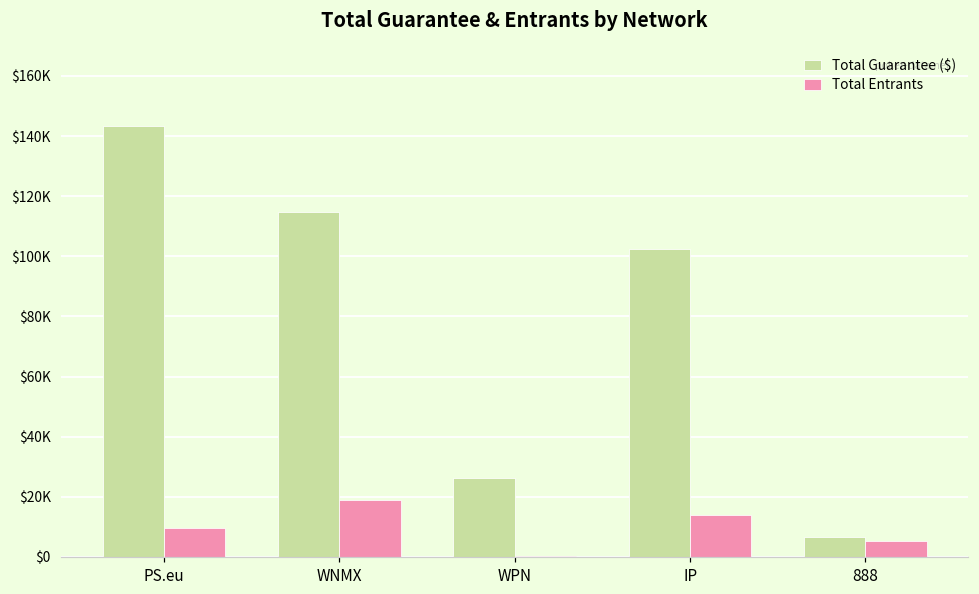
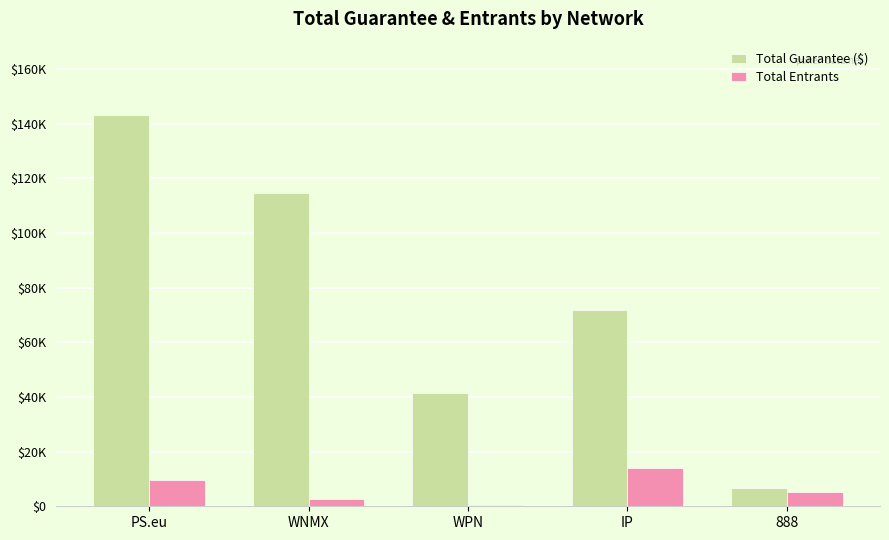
  {
    "Total Guarantee ($)": {
      "PS.eu": "$143000",
      "WNMX": "$115000",
-     "WPN": "$26000",
-     "IP": "$102000",
+     "WPN": "$41000",
+     "IP": "$72000",
      "888": "$7000"
    },
    "Total Entrants": {
      "PS.eu": "$10000",
-     "WNMX": "$19000",
+     "WNMX": "$3000",
      "IP": "$14000",
      "888": "$5000"
    }
  }
